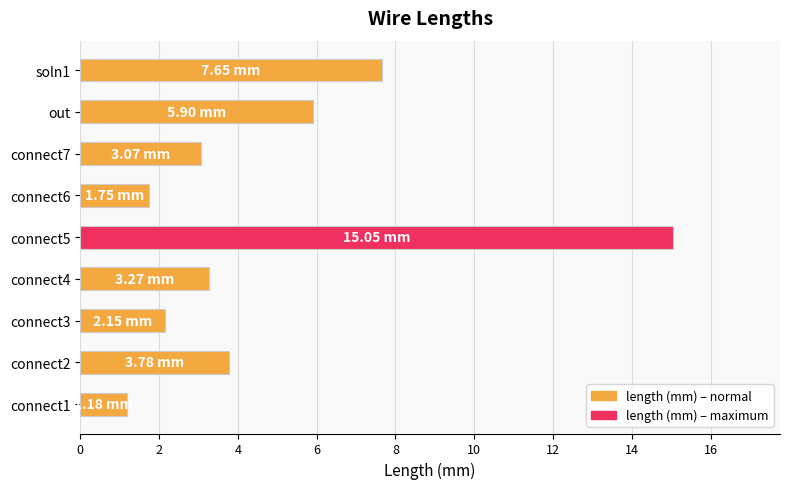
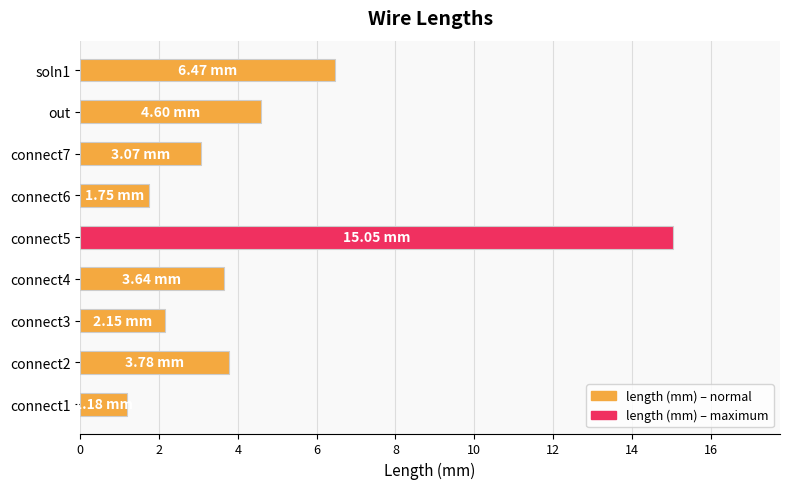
  {
-   "soln1": 7.65,
-   "out": 5.90,
+   "soln1": 6.47,
+   "out": 4.60,
    "connect7": 3.07,
    "connect6": 1.75,
    "connect5": 15.05,
-   "connect4": 3.27,
+   "connect4": 3.64,
    "connect3": 2.15,
    "connect2": 3.78,
    "connect1": 1.18
  }
